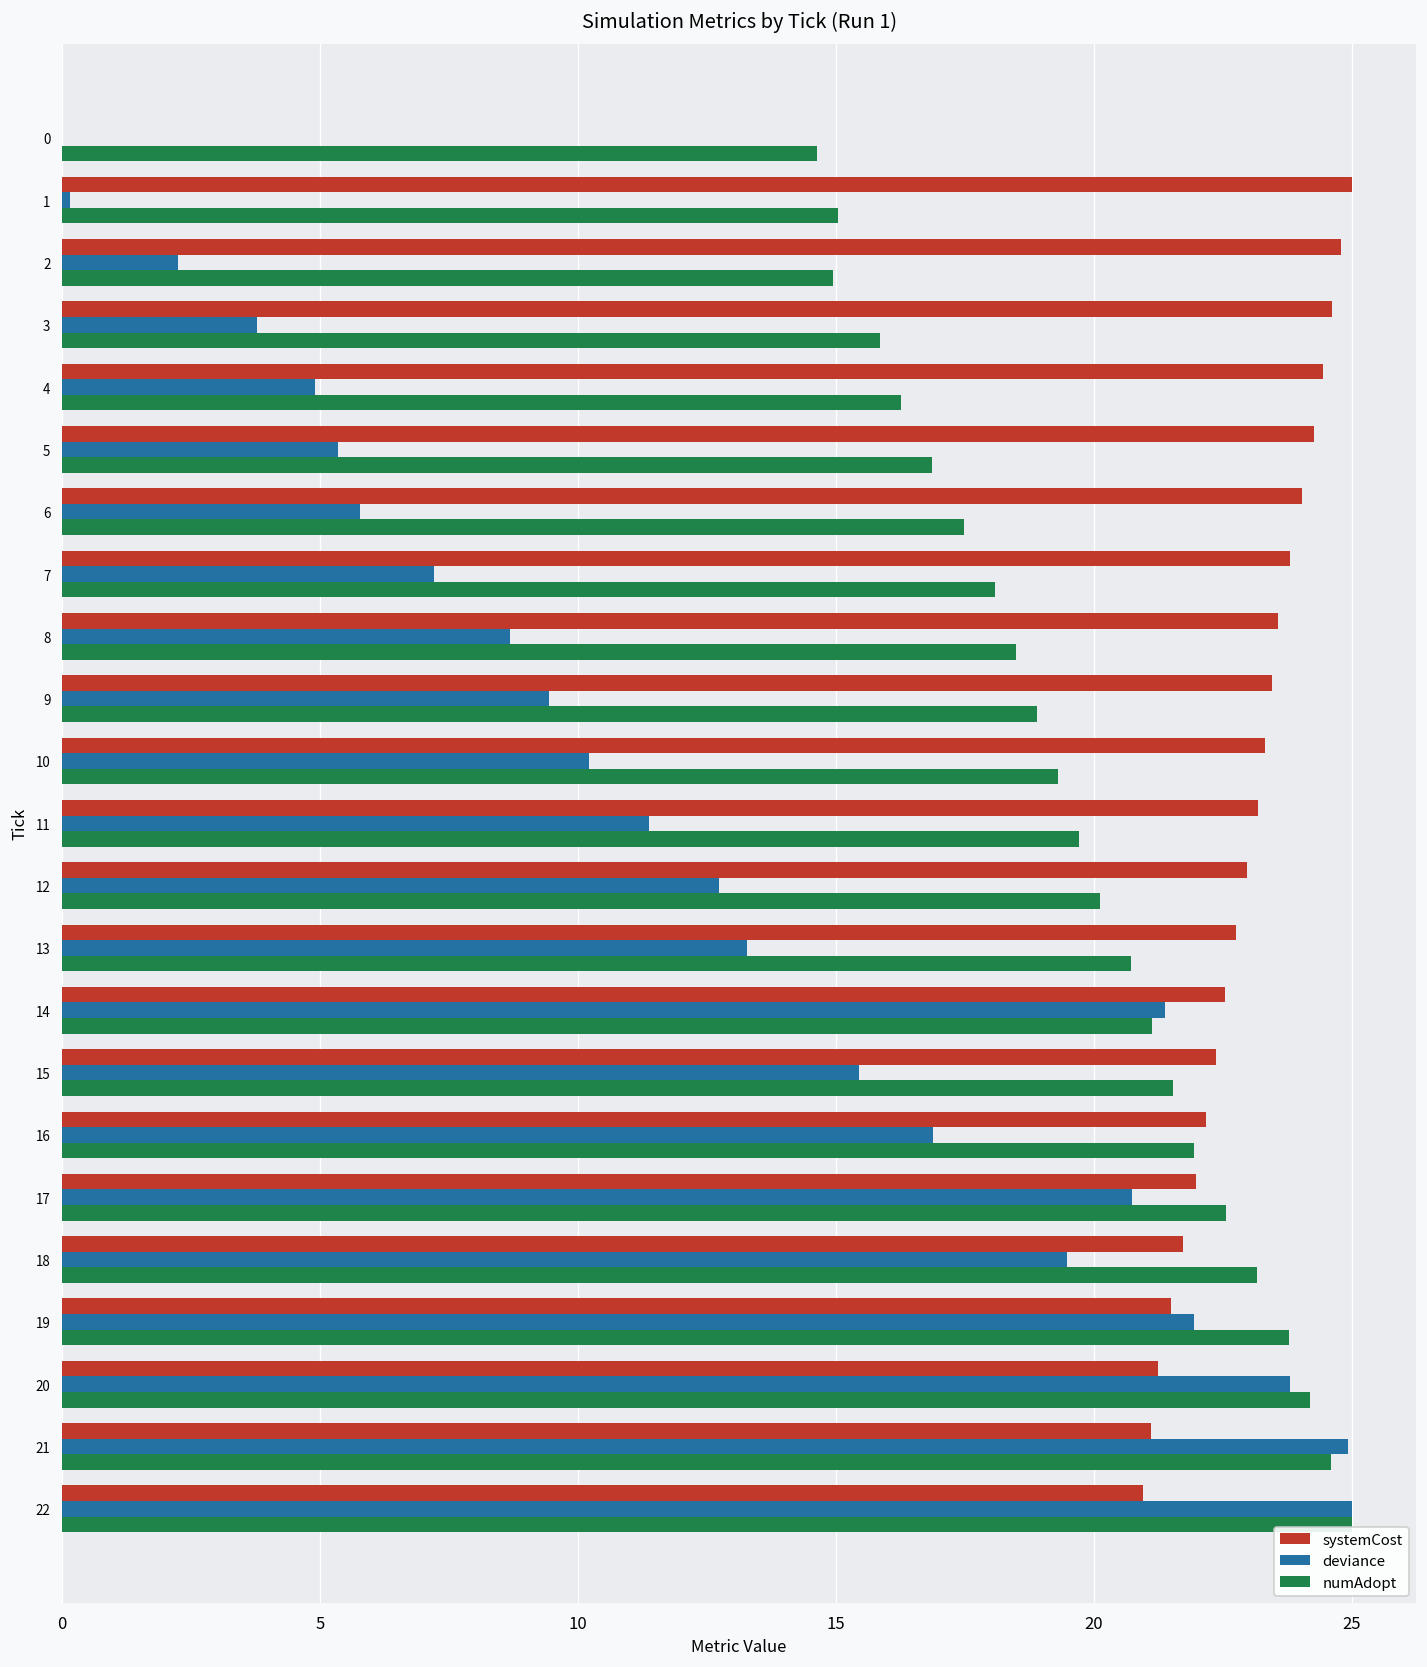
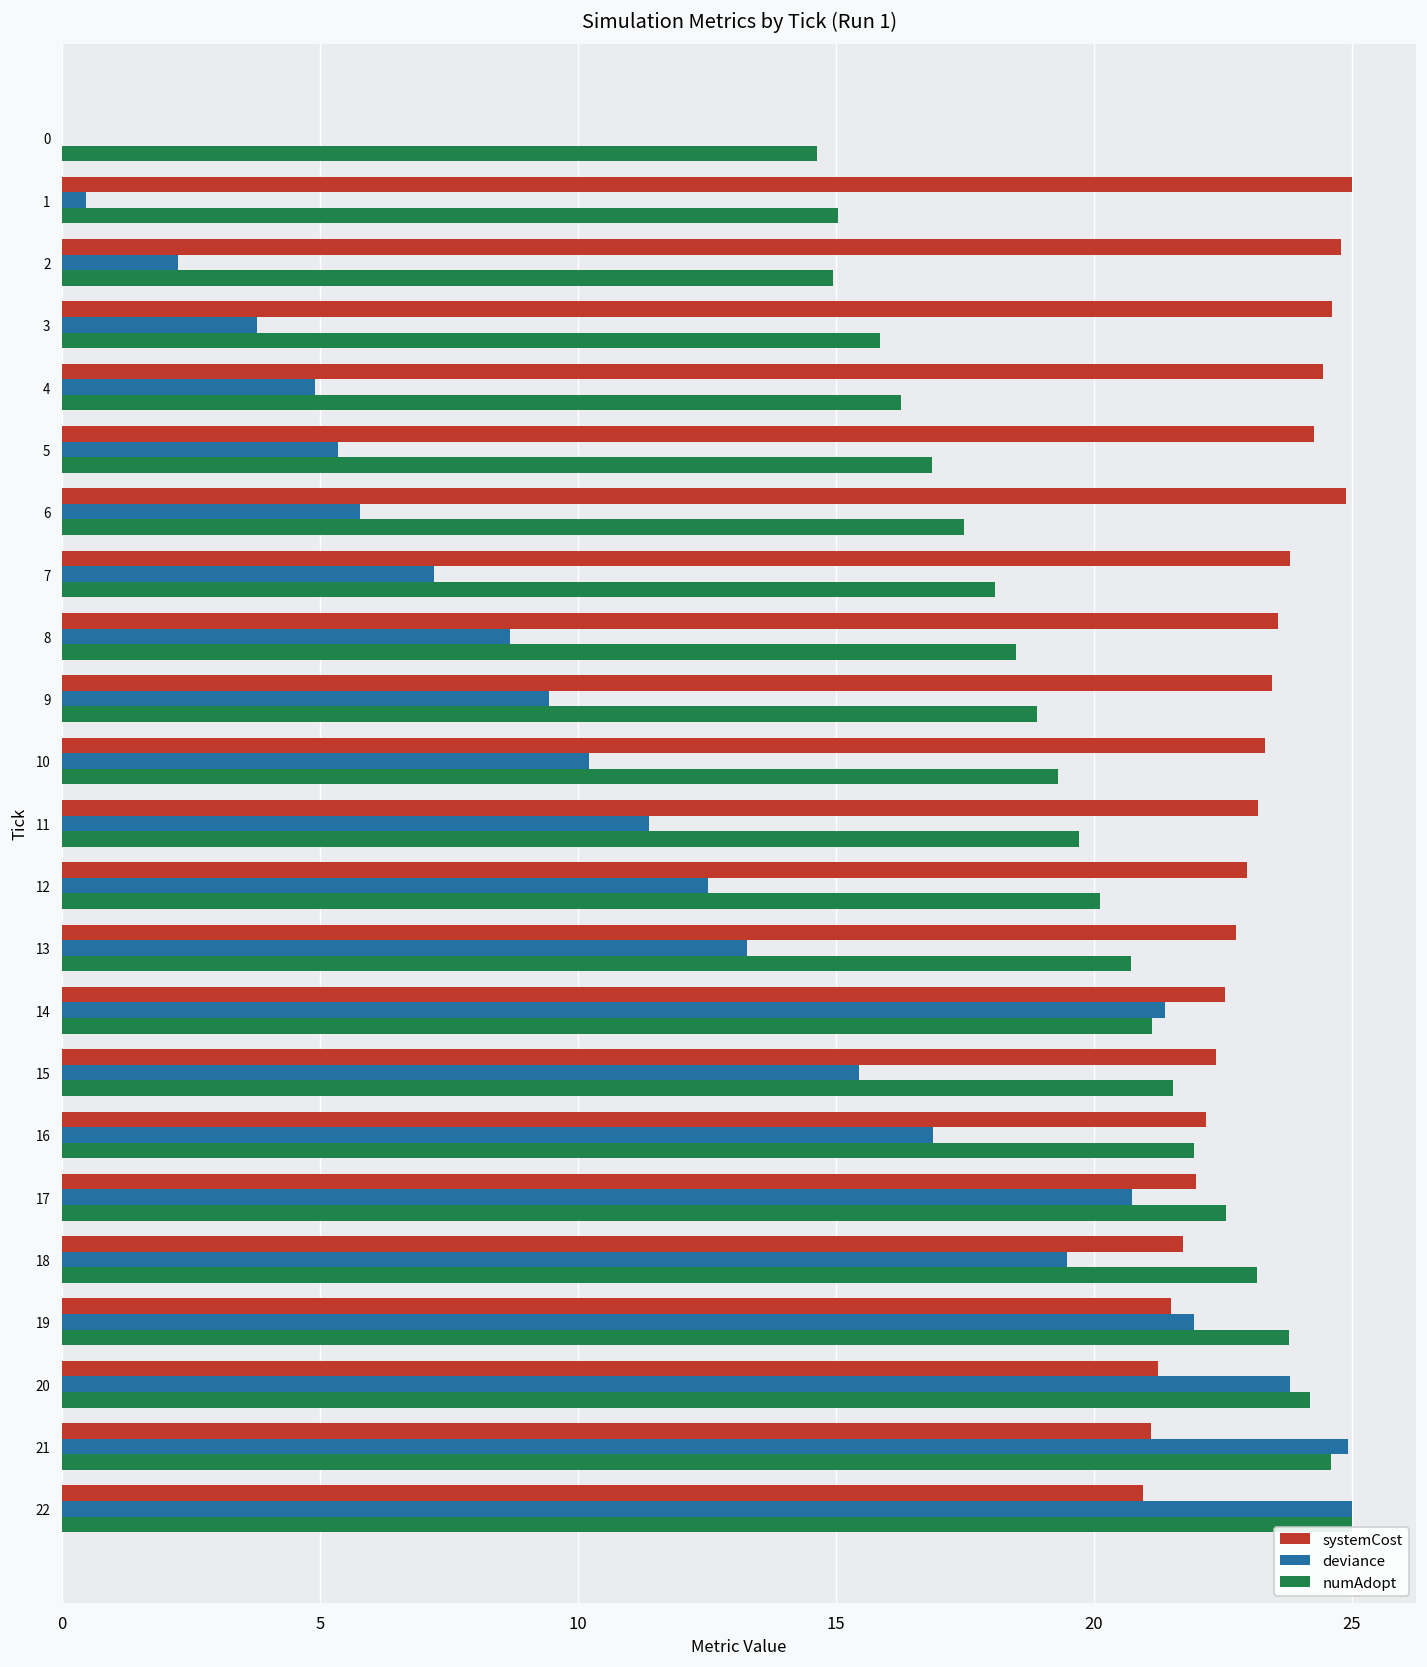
  {
    "systemCost": {
      "0": 0.0,
      "1": 25.0,
      "2": 24.8,
      "3": 24.6,
      "4": 24.5,
      "5": 24.3,
-     "6": 24.0,
+     "6": 24.9,
      "7": 23.8,
      "8": 23.6,
      "9": 23.4,
      "10": 23.3,
      "11": 23.2,
      "12": 23.0,
      "13": 22.8,
      "14": 22.6,
      "15": 22.4,
      "16": 22.2,
      "17": 22.0,
      "18": 21.7,
      "19": 21.5,
      "20": 21.2,
      "21": 21.1,
      "22": 21.0
    },
    "deviance": {
      "0": 0.0,
-     "1": 0.2,
+     "1": 0.5,
      "2": 2.3,
      "3": 3.8,
      "4": 4.9,
      "5": 5.3,
      "6": 5.8,
      "7": 7.2,
      "8": 8.7,
      "9": 9.4,
      "10": 10.2,
      "11": 11.4,
-     "12": 12.7,
+     "12": 12.5,
      "13": 13.3,
      "14": 21.4,
      "15": 15.4,
      "16": 16.9,
      "17": 20.7,
      "18": 19.5,
      "19": 22.0,
      "20": 23.8,
      "21": 24.9,
      "22": 25.0
    },
    "numAdopt": {
      "0": 14.6,
      "1": 15.0,
      "2": 14.9,
      "3": 15.9,
      "4": 16.3,
      "5": 16.9,
      "6": 17.5,
      "7": 18.1,
      "8": 18.5,
      "9": 18.9,
      "10": 19.3,
      "11": 19.7,
      "12": 20.1,
      "13": 20.7,
      "14": 21.1,
      "15": 21.5,
      "16": 22.0,
      "17": 22.6,
      "18": 23.2,
      "19": 23.8,
      "20": 24.2,
      "21": 24.6
    }
  }
